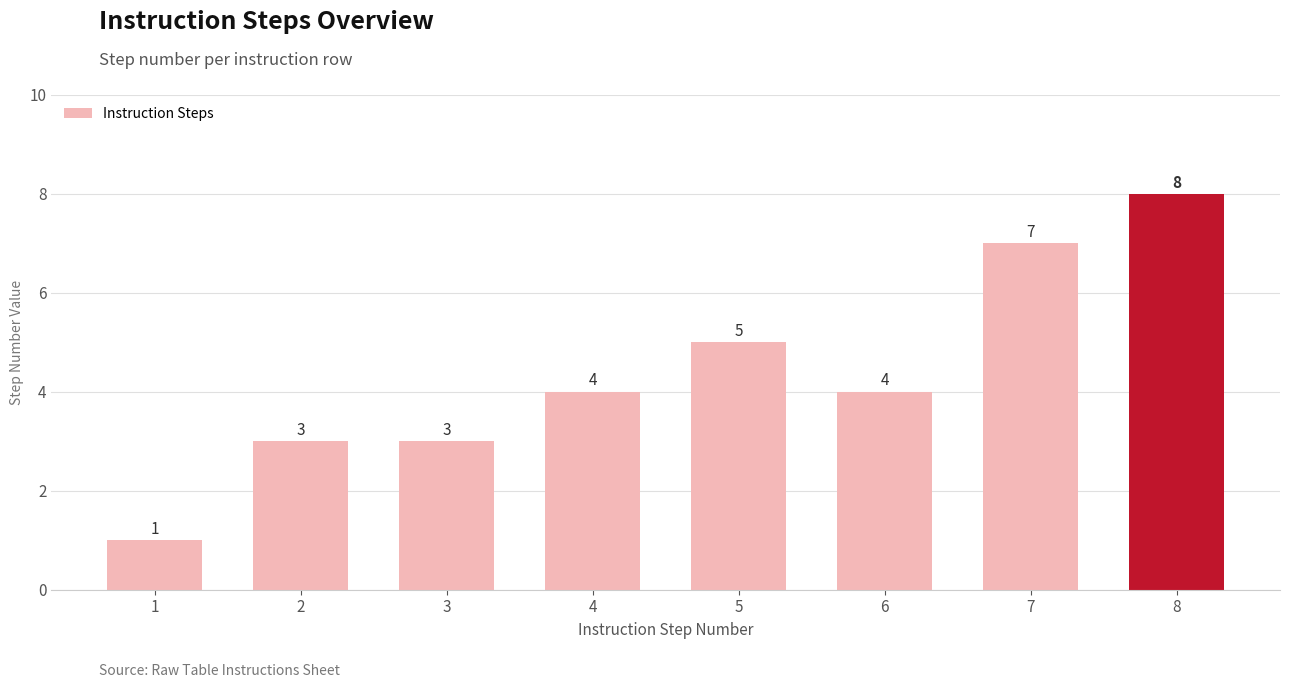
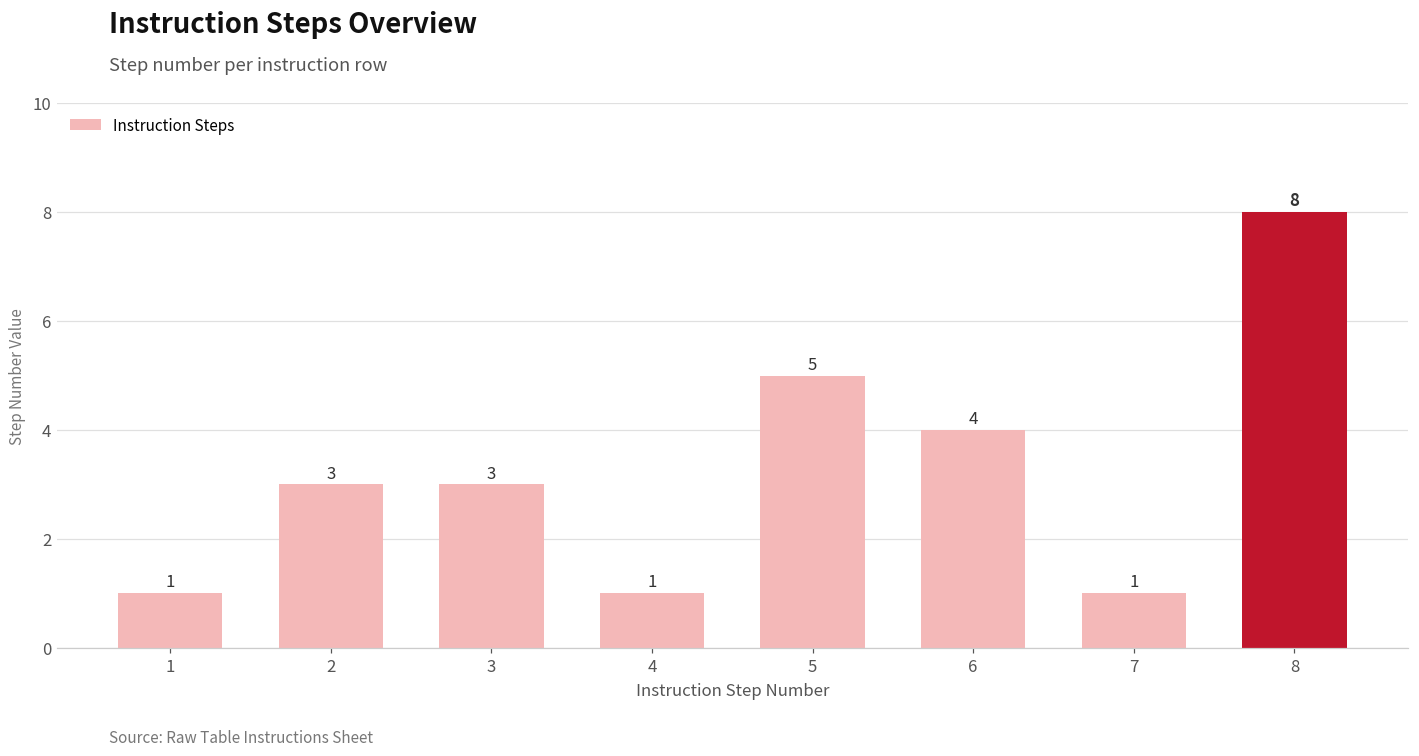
  {
    "1": 1,
    "2": 3,
    "3": 3,
-   "4": 4,
+   "4": 1,
    "5": 5,
    "6": 4,
-   "7": 7,
+   "7": 1,
    "8": 8
  }
